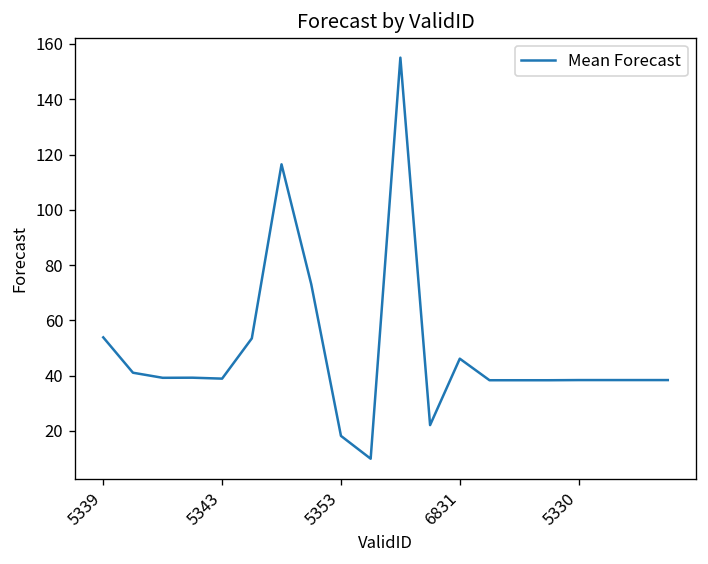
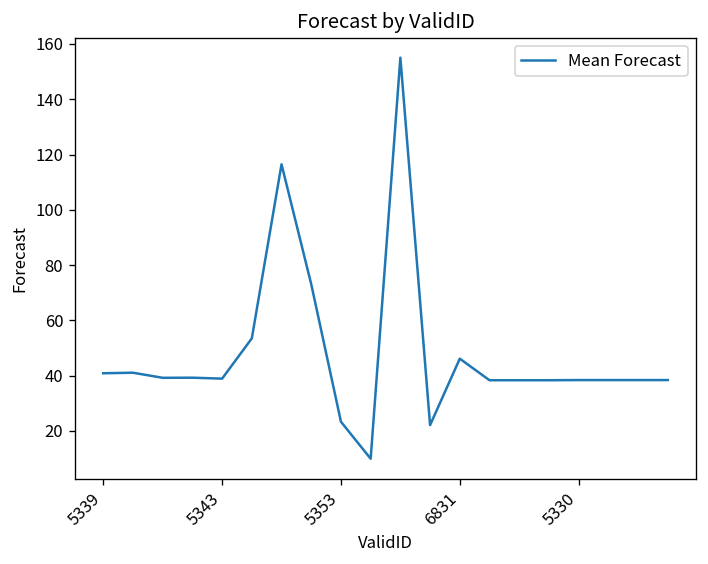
  {
-   "5339": 54,
+   "5339": 41,
    "5343": 39,
-   "5353": 18,
+   "5353": 23,
    "6831": 46,
    "5330": 38
  }
